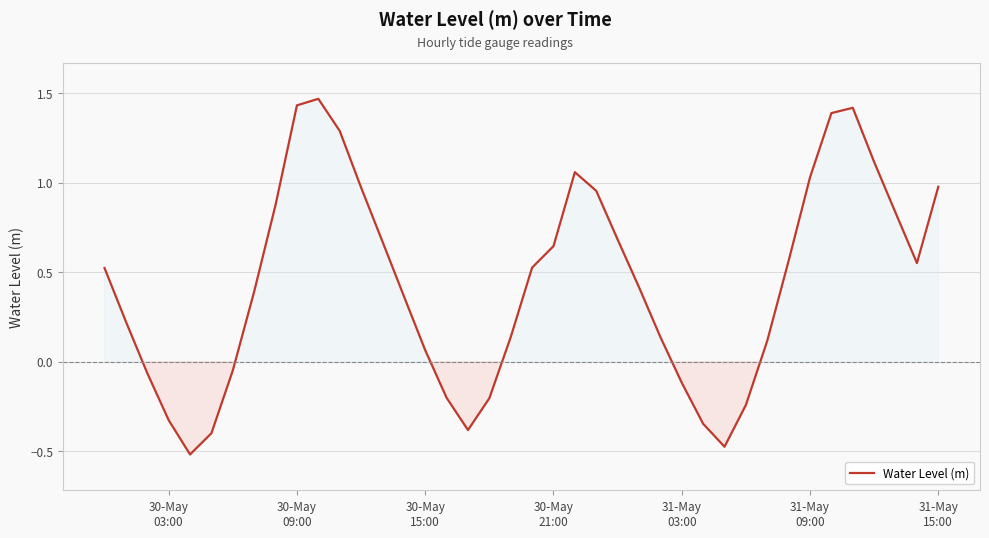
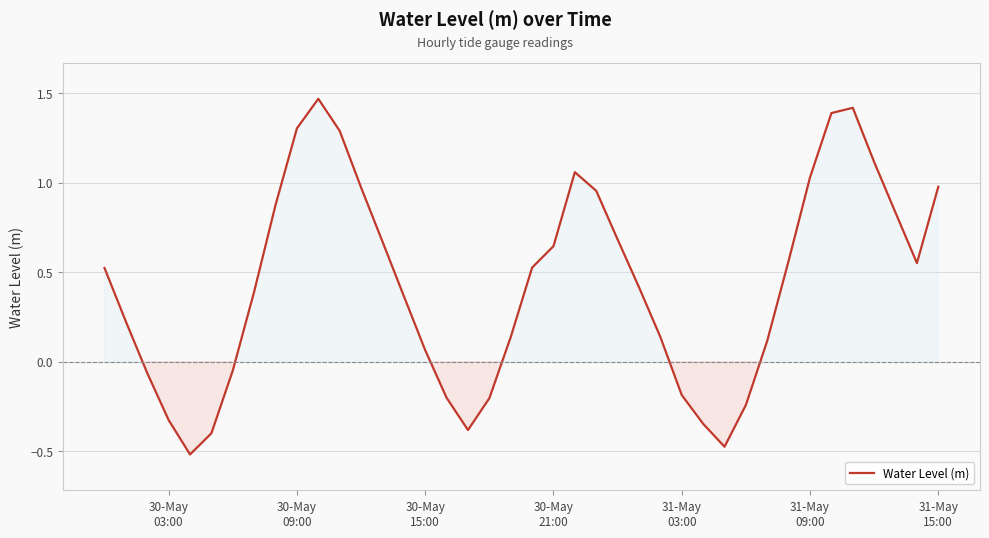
  {
    "30-May 03:00": -0.33,
-   "30-May 09:00": 1.43,
+   "30-May 09:00": 1.30,
    "30-May 15:00": 0.06,
    "30-May 21:00": 0.65,
-   "31-May 03:00": -0.12,
+   "31-May 03:00": -0.19,
    "31-May 09:00": 1.03,
    "31-May 15:00": 0.98
  }
